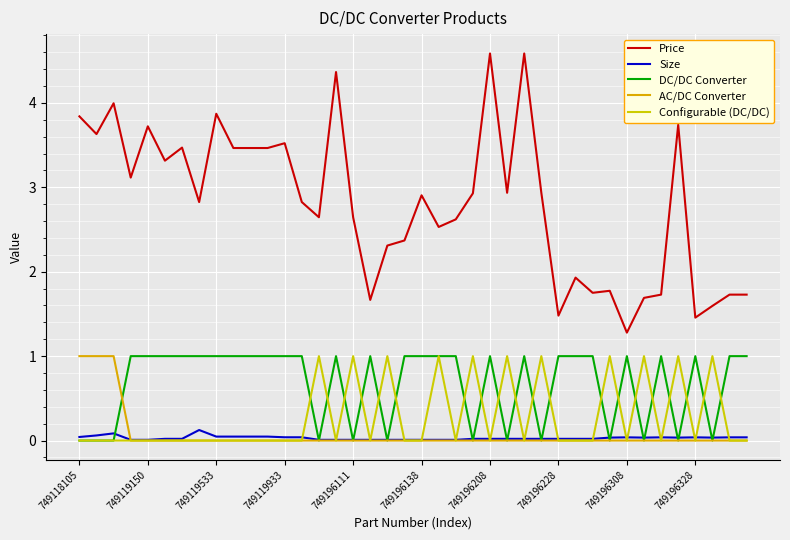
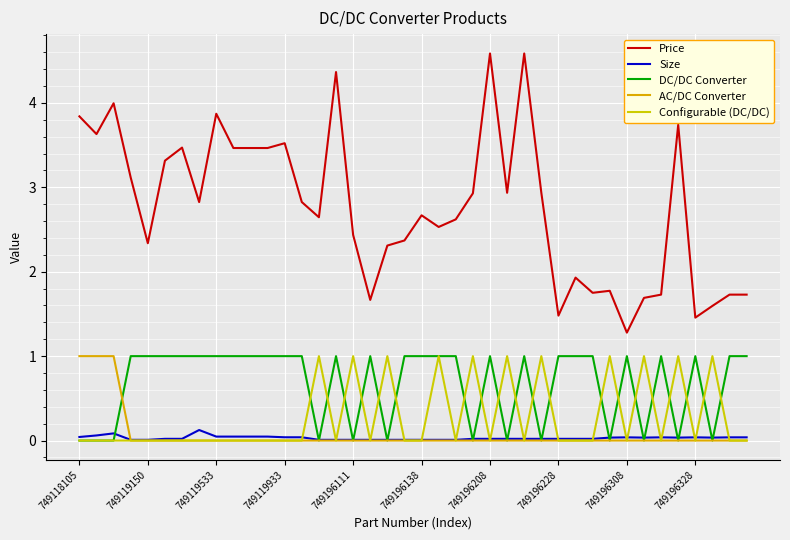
  {
    "Price": {
      "749118105": 3.8,
-     "749119150": 3.7,
+     "749119150": 2.3,
      "749119533": 3.9,
      "749119933": 3.5,
-     "749196111": 2.6,
-     "749196138": 2.9,
+     "749196111": 2.4,
+     "749196138": 2.7,
      "749196208": 4.6,
      "749196228": 1.5,
      "749196308": 1.3,
      "749196328": 1.5
    },
    "Size": {
      "749118105": 0.0,
      "749119533": 0.0,
      "749119933": 0.0,
      "749196308": 0.0,
      "749196328": 0.0
    },
    "DC/DC Converter": {
      "749119150": 1.0,
      "749119533": 1.0,
      "749119933": 1.0,
      "749196138": 1.0,
      "749196208": 1.0,
      "749196228": 1.0,
      "749196308": 1.0,
      "749196328": 1.0
    }
  }
